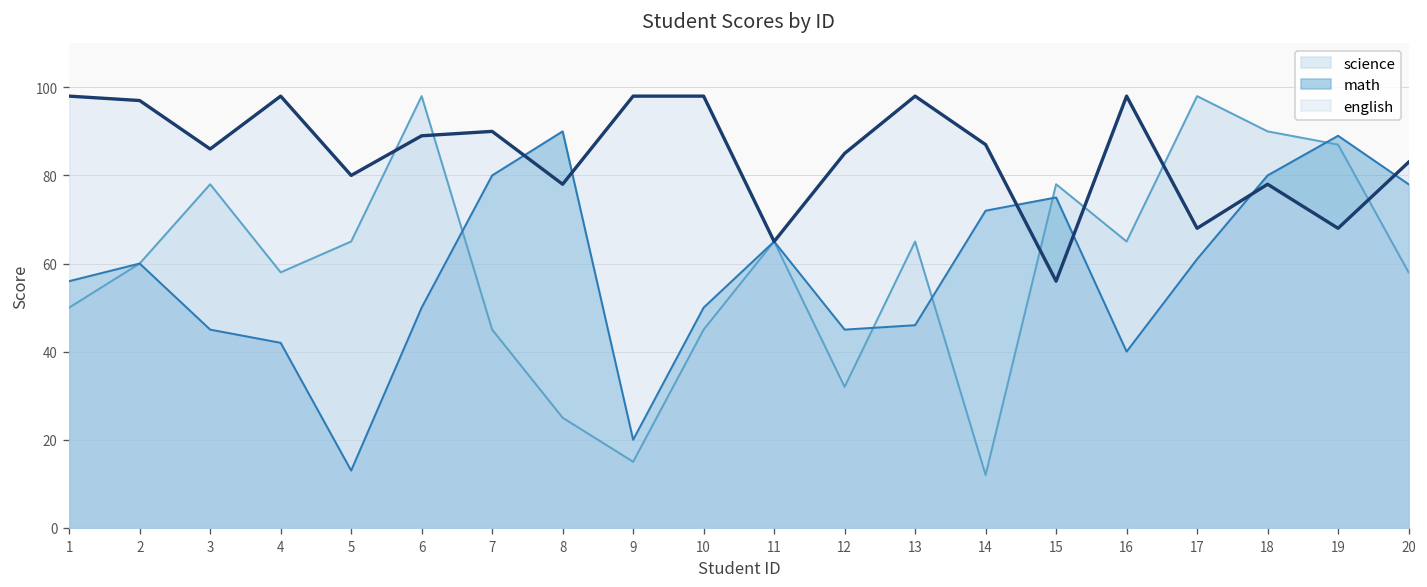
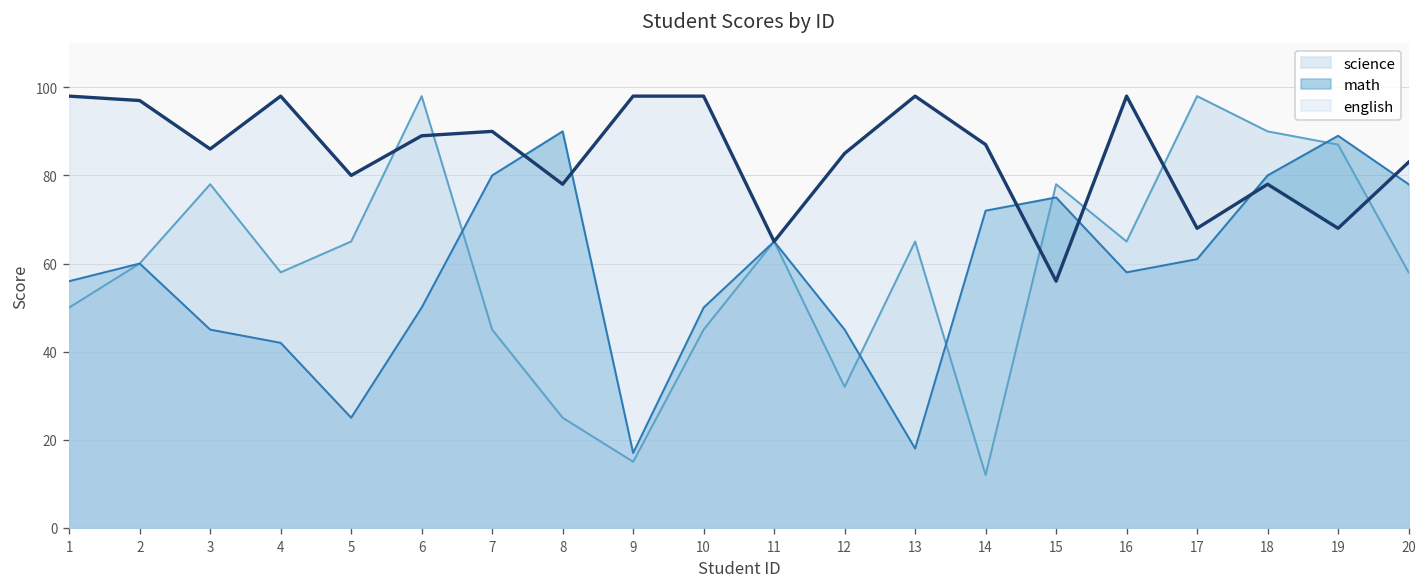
  {
    "math": {
      "1": 56,
      "3": 45,
      "4": 42,
-     "5": 13,
+     "5": 25,
      "6": 50,
      "7": 80,
      "8": 90,
-     "9": 20,
+     "9": 17,
      "10": 50,
      "12": 45,
-     "13": 46,
+     "13": 18,
      "14": 72,
      "15": 75,
-     "16": 40,
+     "16": 58,
      "17": 61,
      "18": 80,
      "19": 89,
      "20": 78
    }
  }
